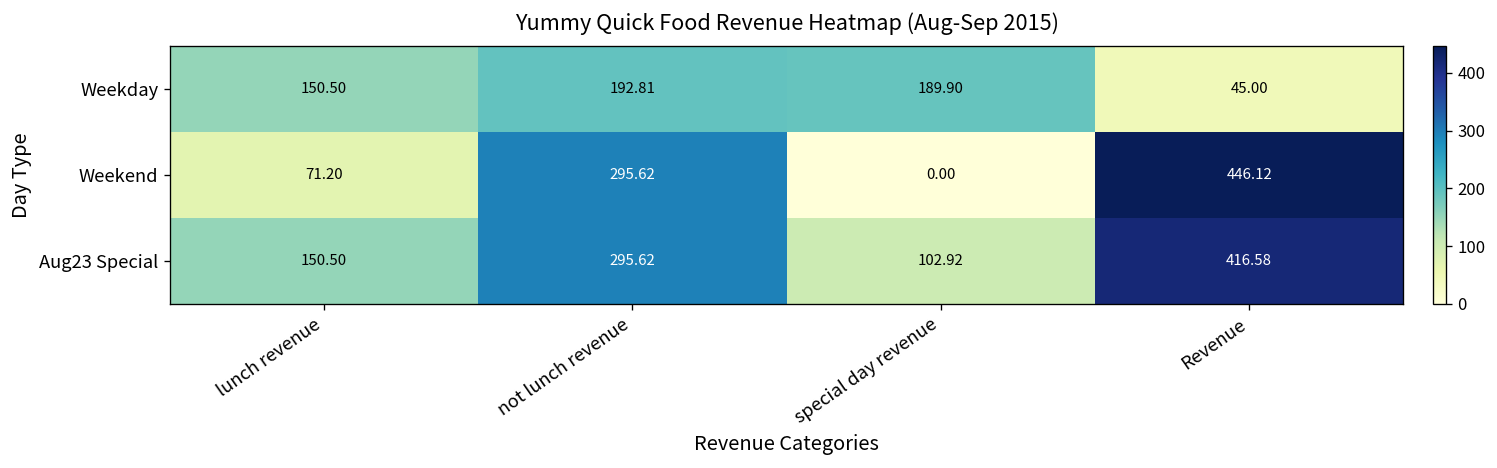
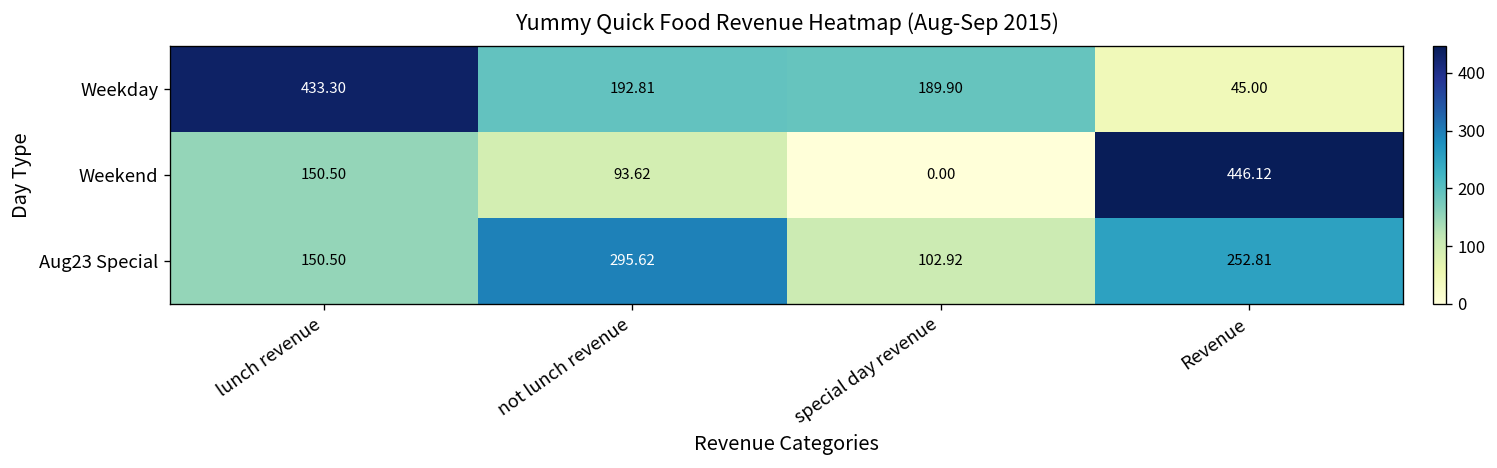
  {
    "Weekday": {
-     "lunch revenue": 150.50,
+     "lunch revenue": 433.30,
      "not lunch revenue": 192.81,
      "special day revenue": 189.90,
      "Revenue": 45.00
    },
    "Weekend": {
-     "lunch revenue": 71.20,
-     "not lunch revenue": 295.62,
+     "lunch revenue": 150.50,
+     "not lunch revenue": 93.62,
      "special day revenue": 0.00,
      "Revenue": 446.12
    },
    "Aug23 Special": {
      "lunch revenue": 150.50,
      "not lunch revenue": 295.62,
      "special day revenue": 102.92,
-     "Revenue": 416.58
+     "Revenue": 252.81
    }
  }
